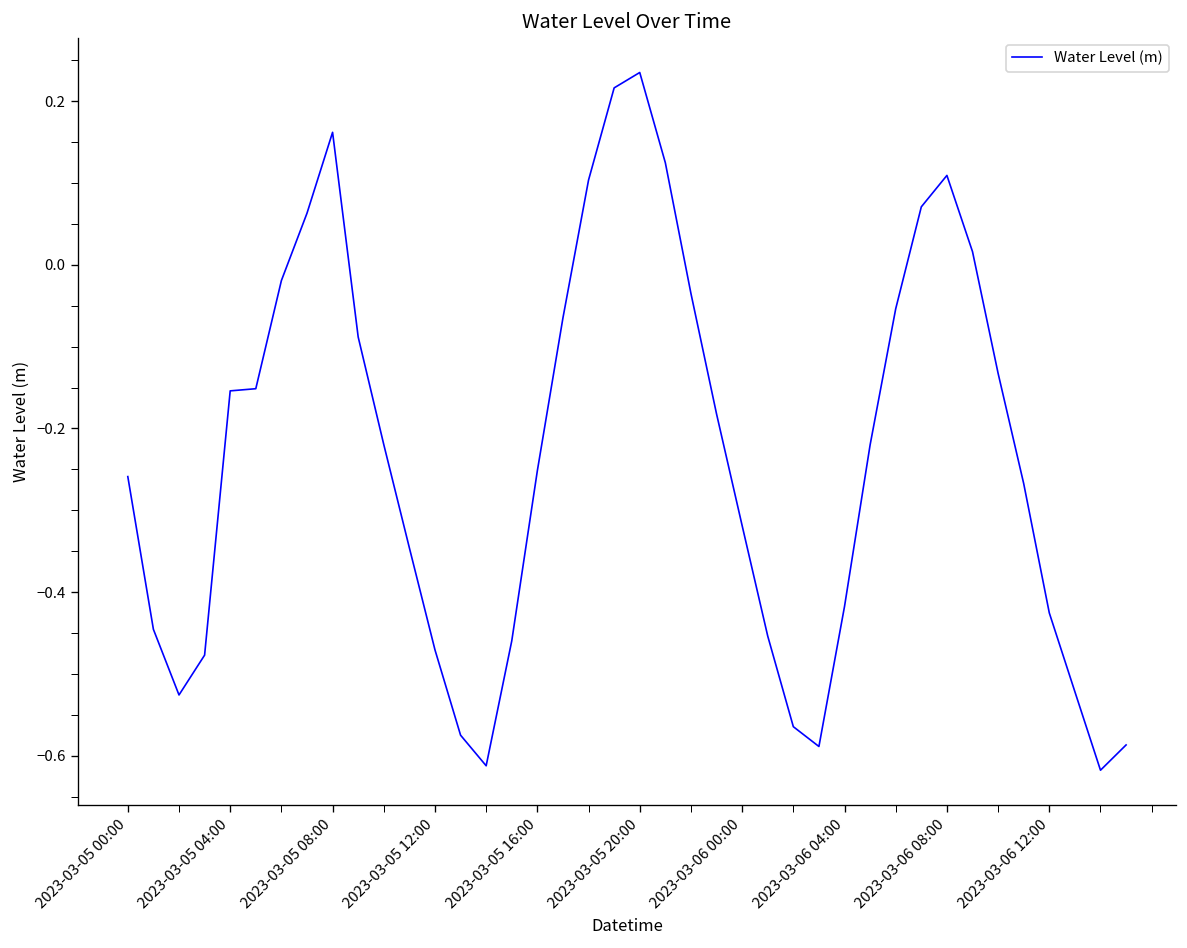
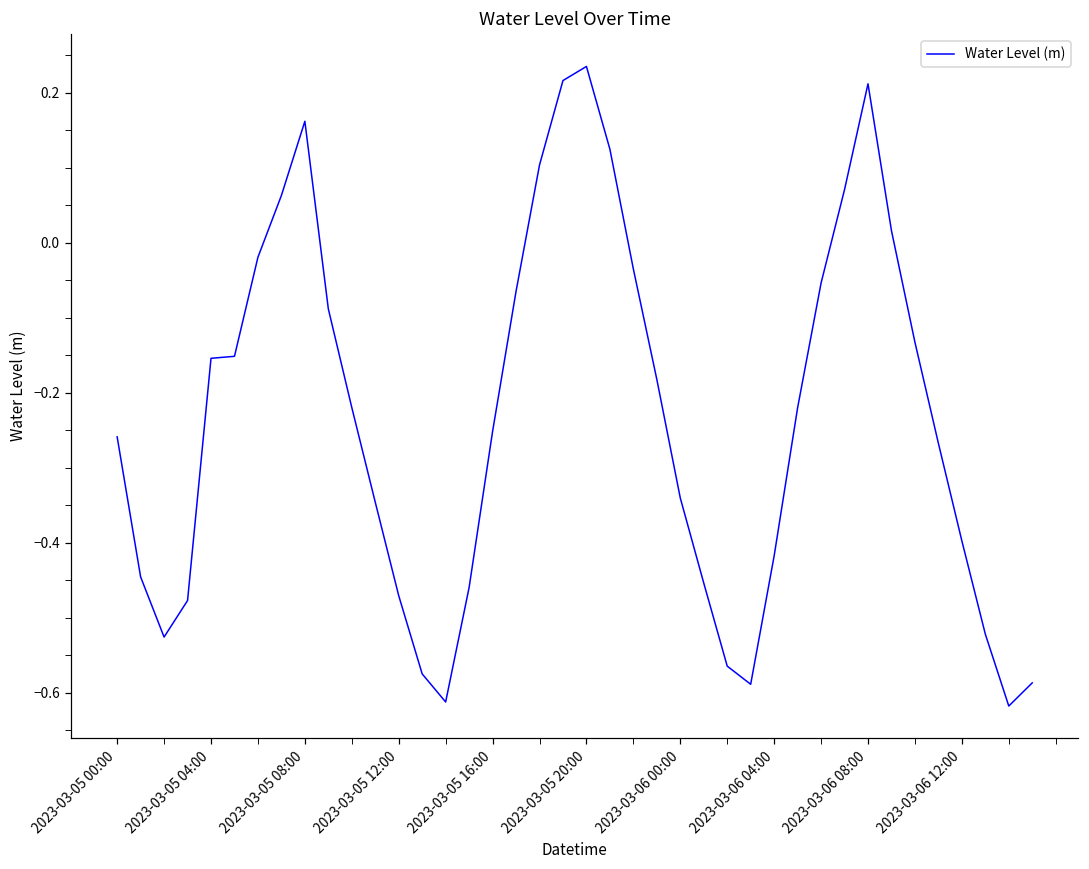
  {
    "2023-03-05 00:00": -0.26,
    "2023-03-05 04:00": -0.15,
    "2023-03-05 08:00": 0.16,
    "2023-03-05 12:00": -0.47,
    "2023-03-05 16:00": -0.25,
    "2023-03-05 20:00": 0.24,
-   "2023-03-06 00:00": -0.32,
+   "2023-03-06 00:00": -0.34,
    "2023-03-06 04:00": -0.42,
-   "2023-03-06 08:00": 0.11,
-   "2023-03-06 12:00": -0.43
+   "2023-03-06 08:00": 0.21,
+   "2023-03-06 12:00": -0.40
  }
